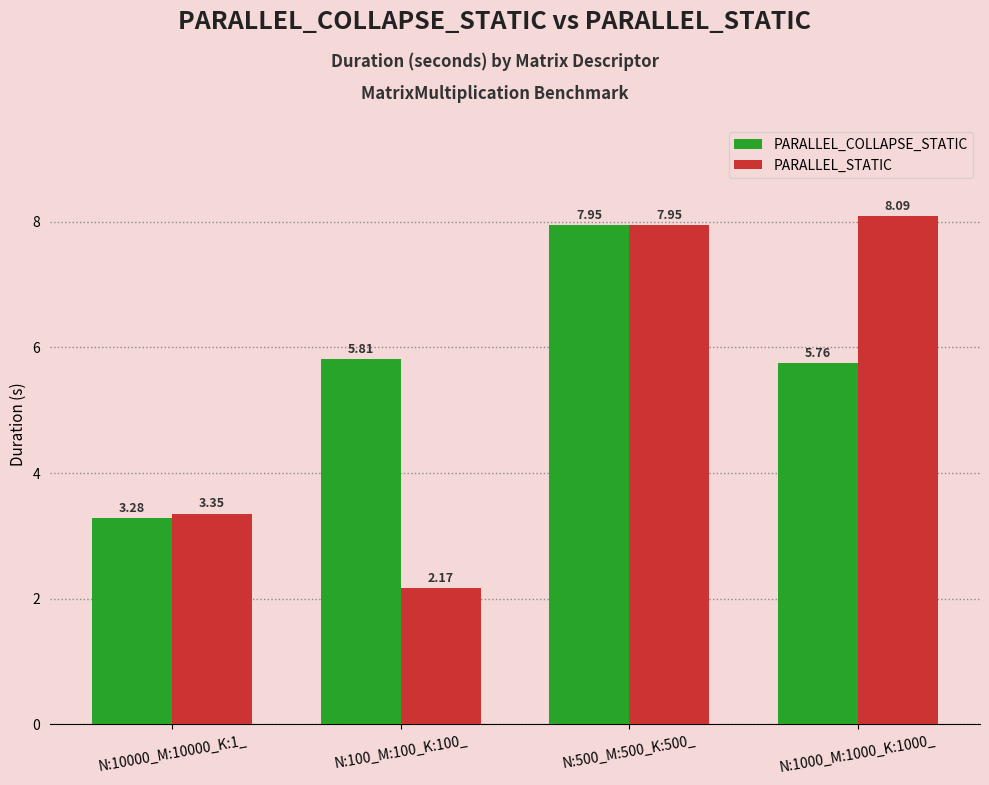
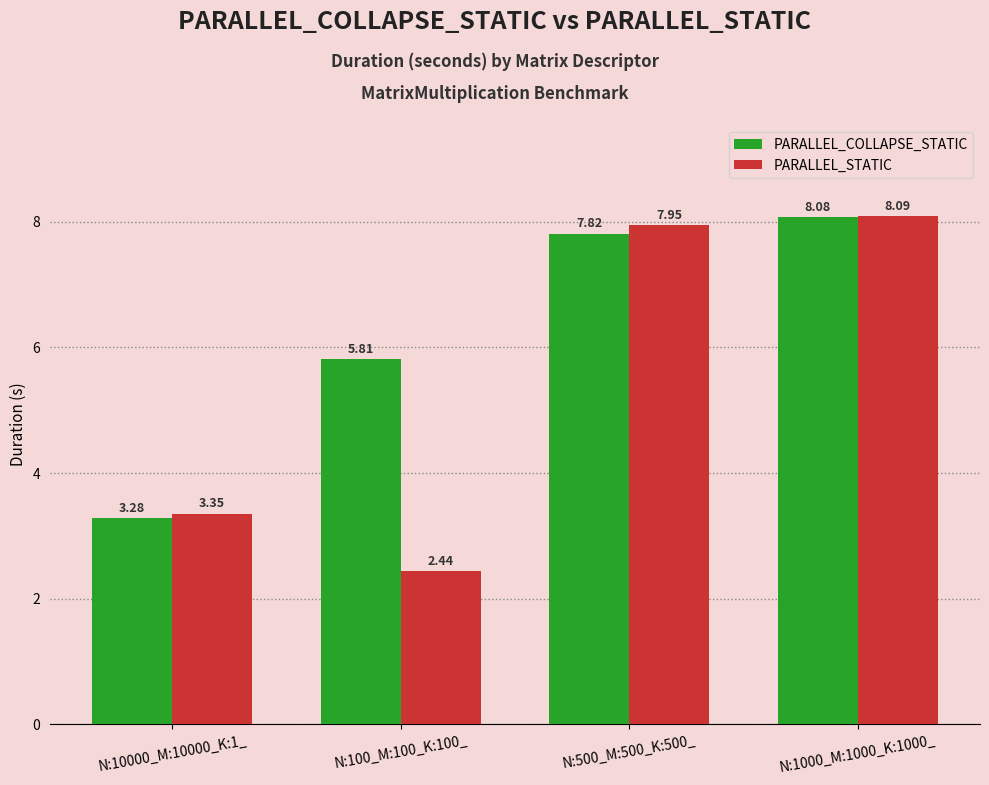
  {
    "PARALLEL_COLLAPSE_STATIC": {
      "N:10000_M:10000_K:1_": 3.28,
      "N:100_M:100_K:100_": 5.81,
-     "N:500_M:500_K:500_": 7.95,
-     "N:1000_M:1000_K:1000_": 5.76
+     "N:500_M:500_K:500_": 7.82,
+     "N:1000_M:1000_K:1000_": 8.08
    },
    "PARALLEL_STATIC": {
      "N:10000_M:10000_K:1_": 3.35,
-     "N:100_M:100_K:100_": 2.17,
+     "N:100_M:100_K:100_": 2.44,
      "N:500_M:500_K:500_": 7.95,
      "N:1000_M:1000_K:1000_": 8.09
    }
  }
